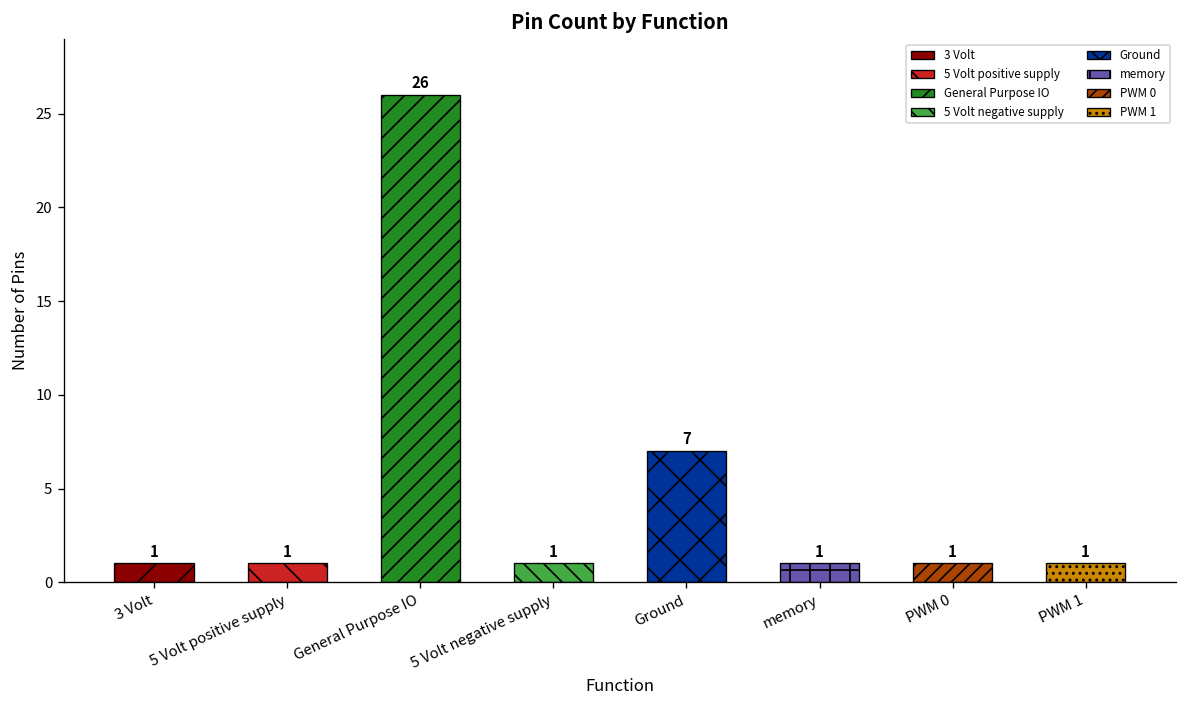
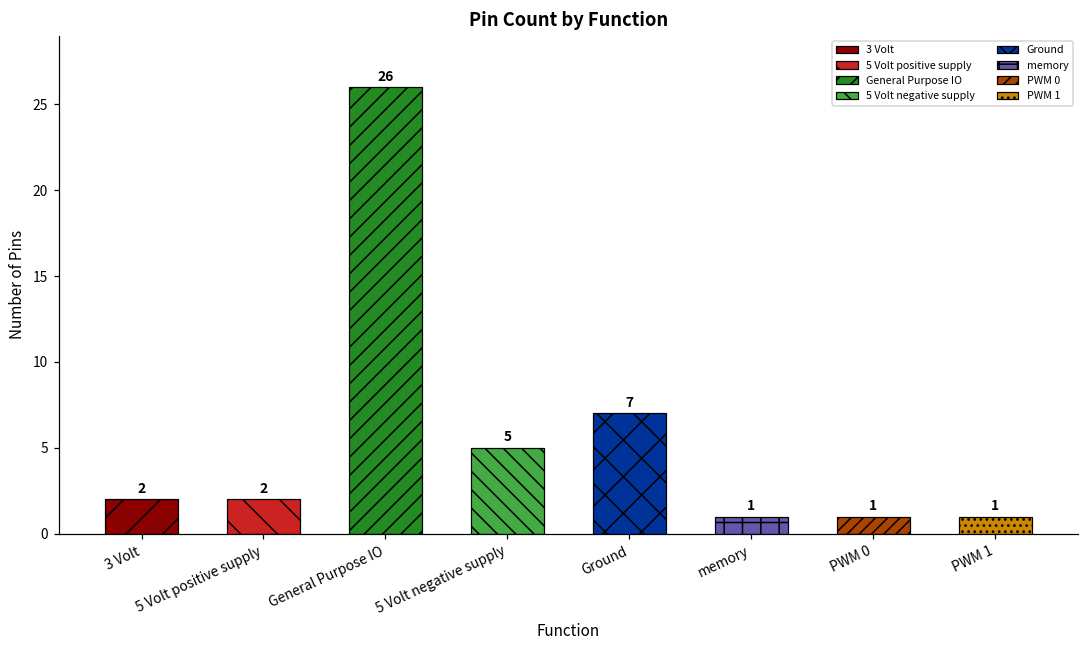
  {
-   "3 Volt": 1,
-   "5 Volt positive supply": 1,
+   "3 Volt": 2,
+   "5 Volt positive supply": 2,
    "General Purpose IO": 26,
-   "5 Volt negative supply": 1,
+   "5 Volt negative supply": 5,
    "Ground": 7,
    "memory": 1,
    "PWM 0": 1,
    "PWM 1": 1
  }
